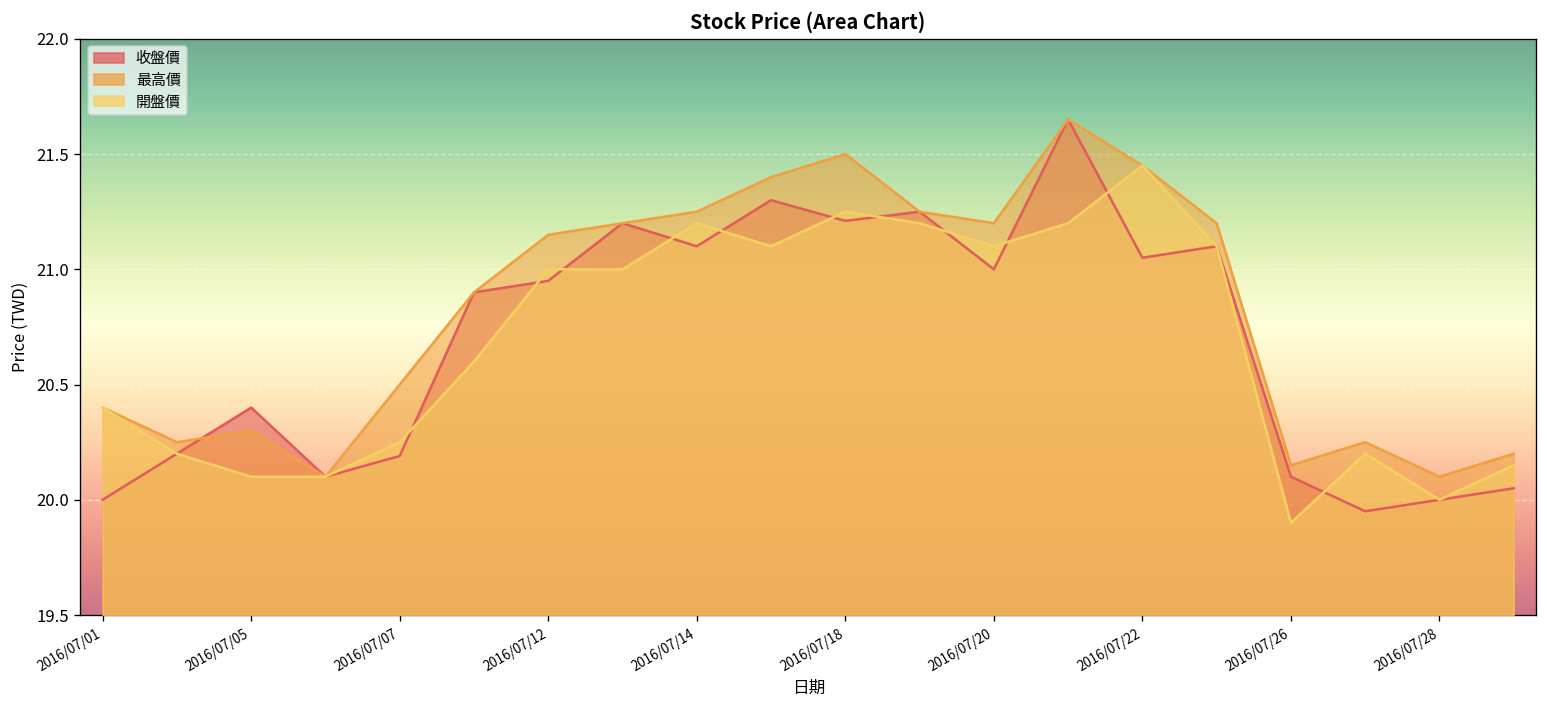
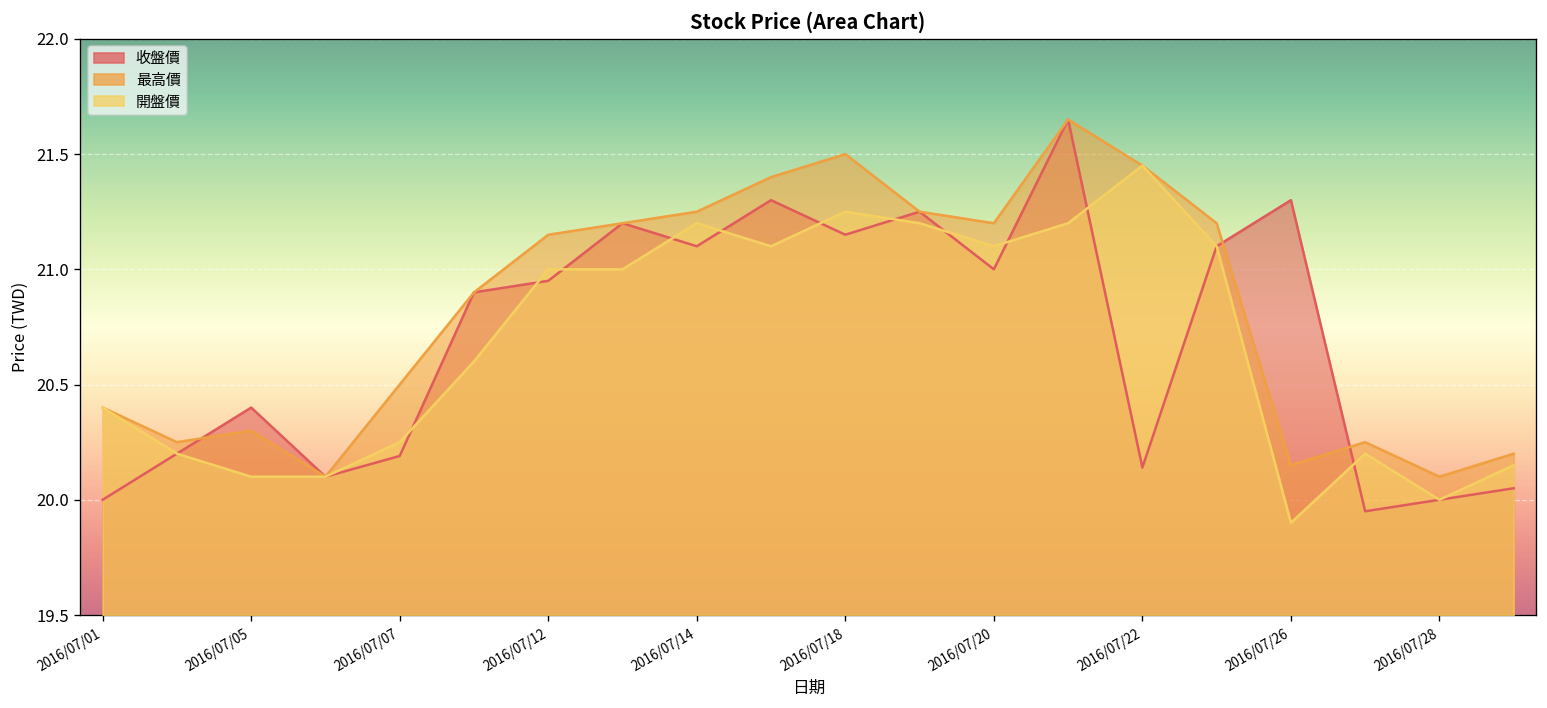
  {
    "收盤價": {
      "2016/07/01": 20.00,
      "2016/07/05": 20.40,
      "2016/07/07": 20.19,
      "2016/07/12": 20.95,
      "2016/07/14": 21.10,
-     "2016/07/18": 21.21,
+     "2016/07/18": 21.15,
      "2016/07/20": 21.00,
-     "2016/07/22": 21.05,
-     "2016/07/26": 20.1
+     "2016/07/22": 20.14,
+     "2016/07/26": 21.3
    }
  }
